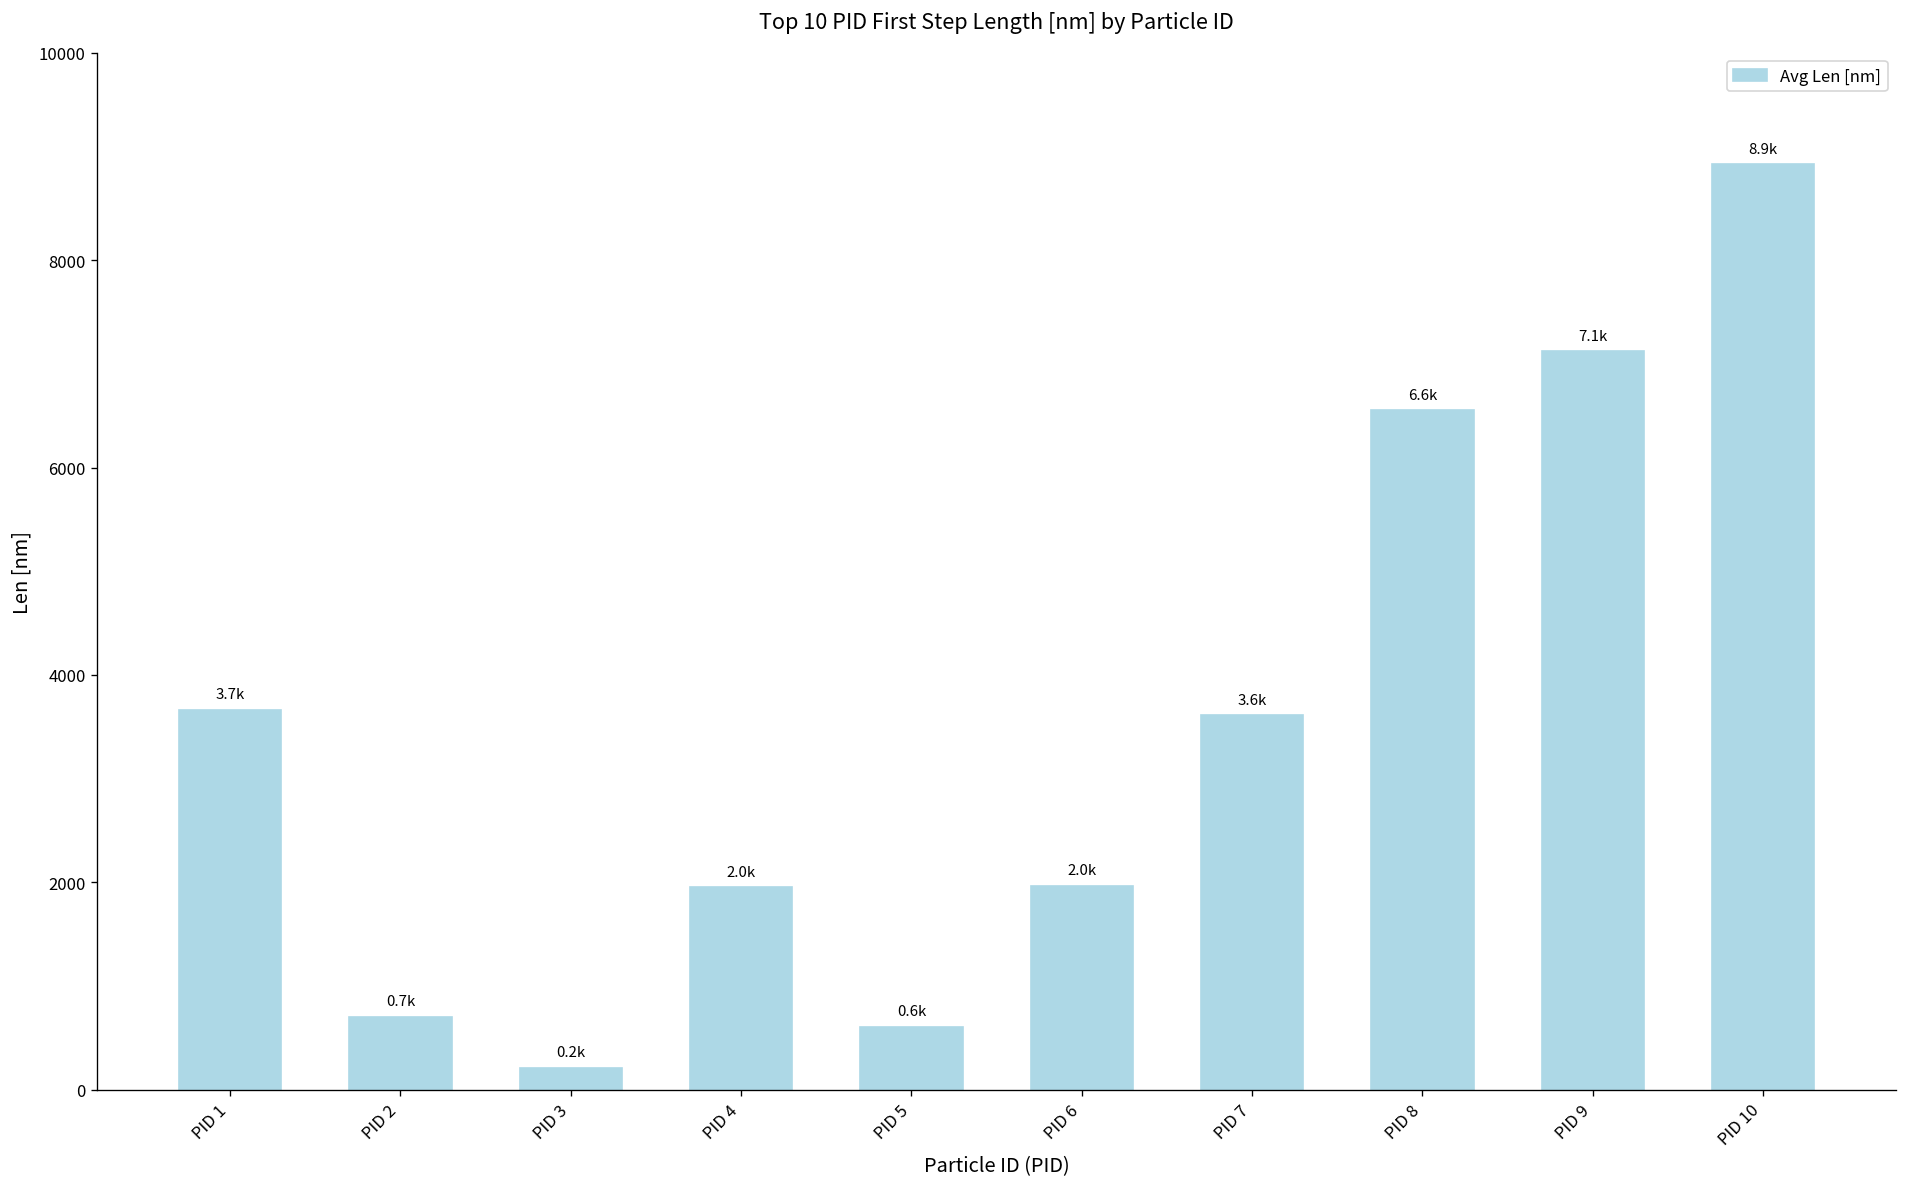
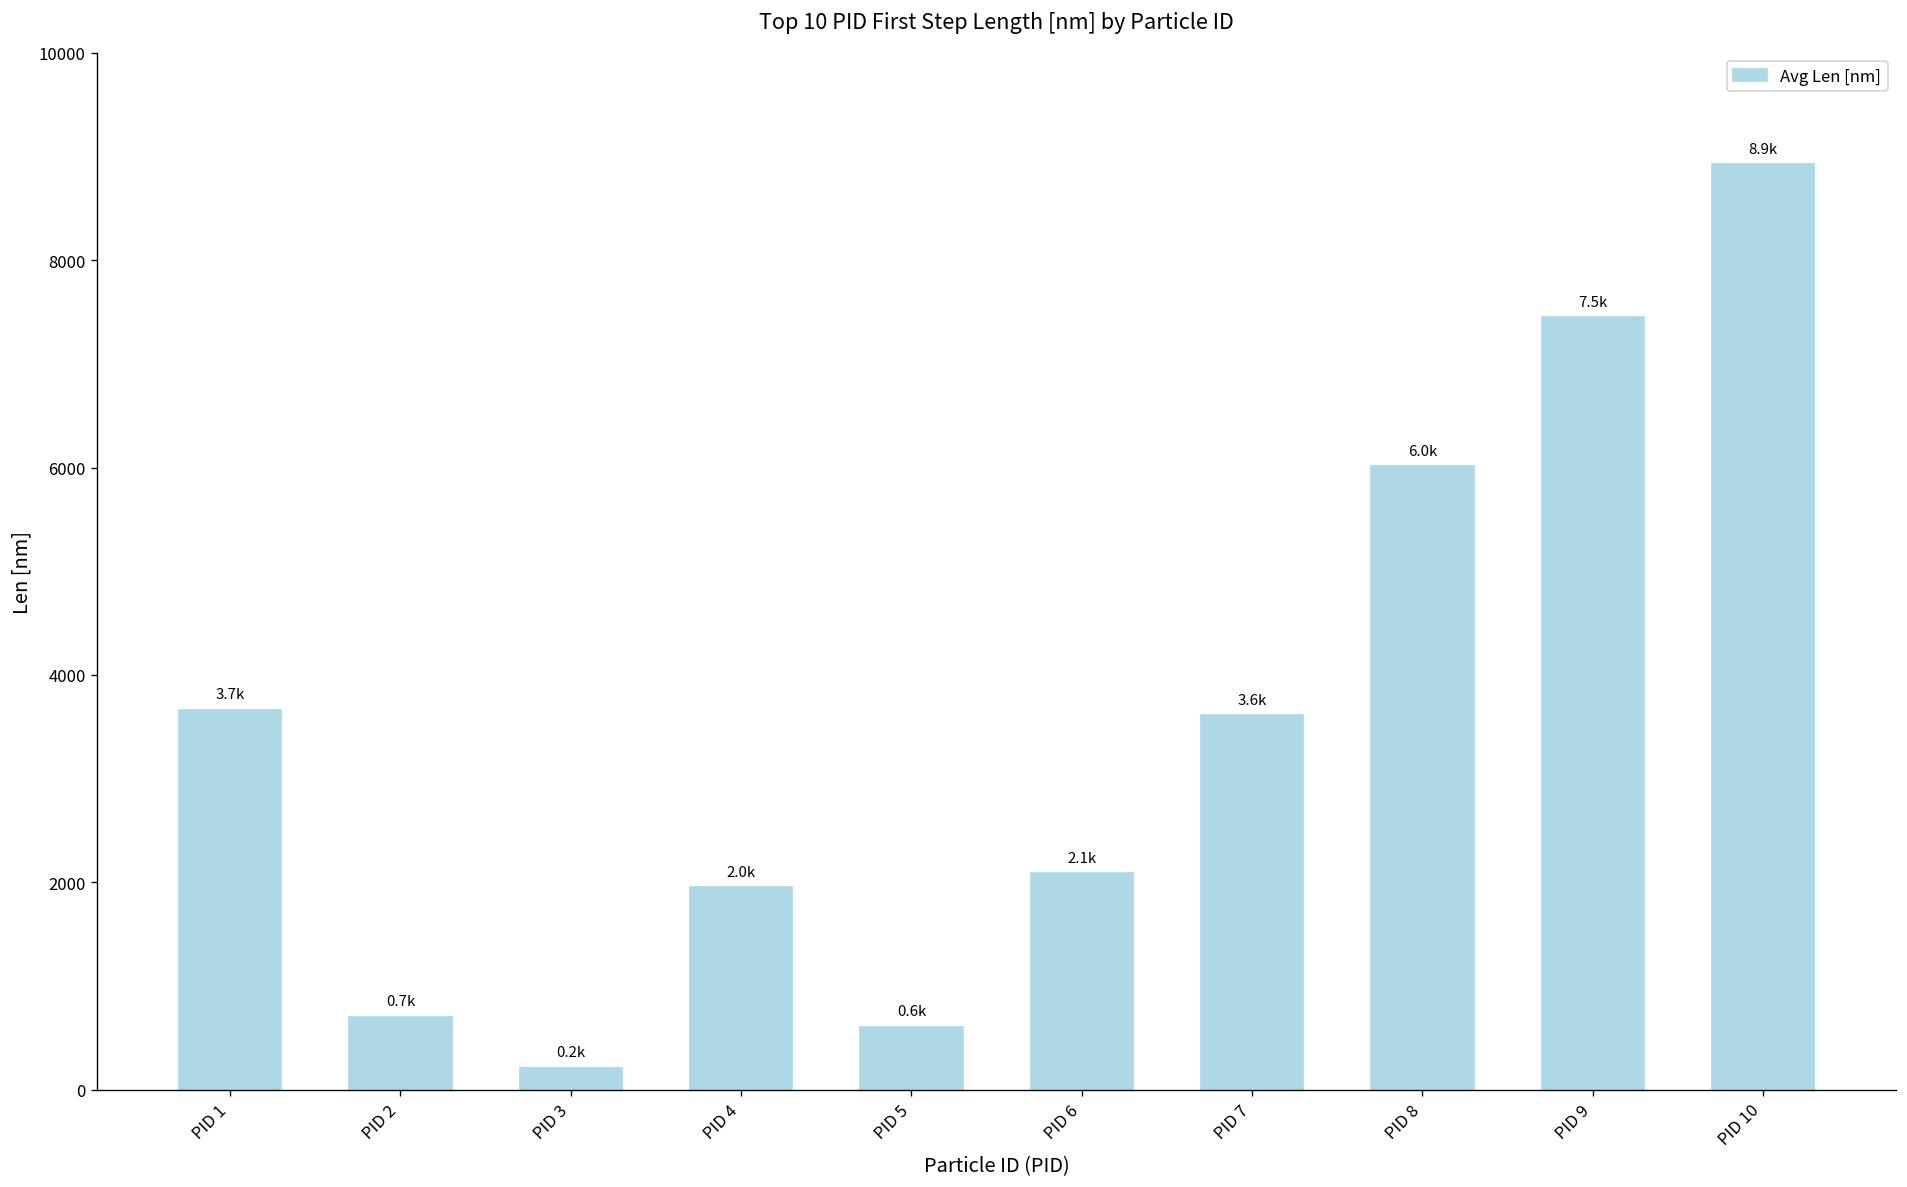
  {
    "PID 1": "3.7k",
    "PID 2": "0.7k",
    "PID 3": "0.2k",
    "PID 4": "2.0k",
    "PID 5": "0.6k",
-   "PID 6": "2.0k",
+   "PID 6": "2.1k",
    "PID 7": "3.6k",
-   "PID 8": "6.6k",
-   "PID 9": "7.1k",
+   "PID 8": "6.0k",
+   "PID 9": "7.5k",
    "PID 10": "8.9k"
  }
